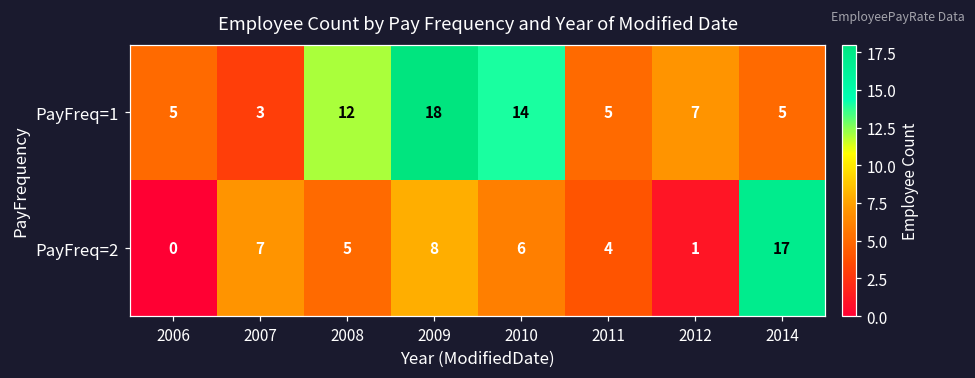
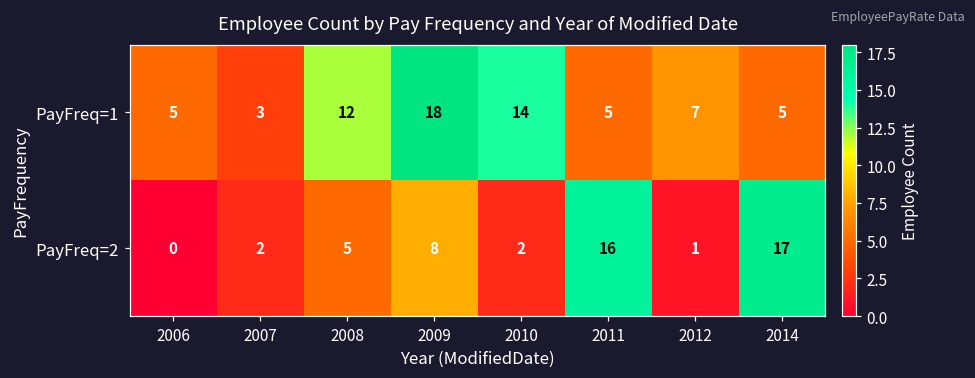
  {
    "PayFreq=1": {
      "2006": 5,
      "2007": 3,
      "2008": 12,
      "2009": 18,
      "2010": 14,
      "2011": 5,
      "2012": 7,
      "2014": 5
    },
    "PayFreq=2": {
      "2006": 0,
-     "2007": 7,
+     "2007": 2,
      "2008": 5,
      "2009": 8,
-     "2010": 6,
-     "2011": 4,
+     "2010": 2,
+     "2011": 16,
      "2012": 1,
      "2014": 17
    }
  }
